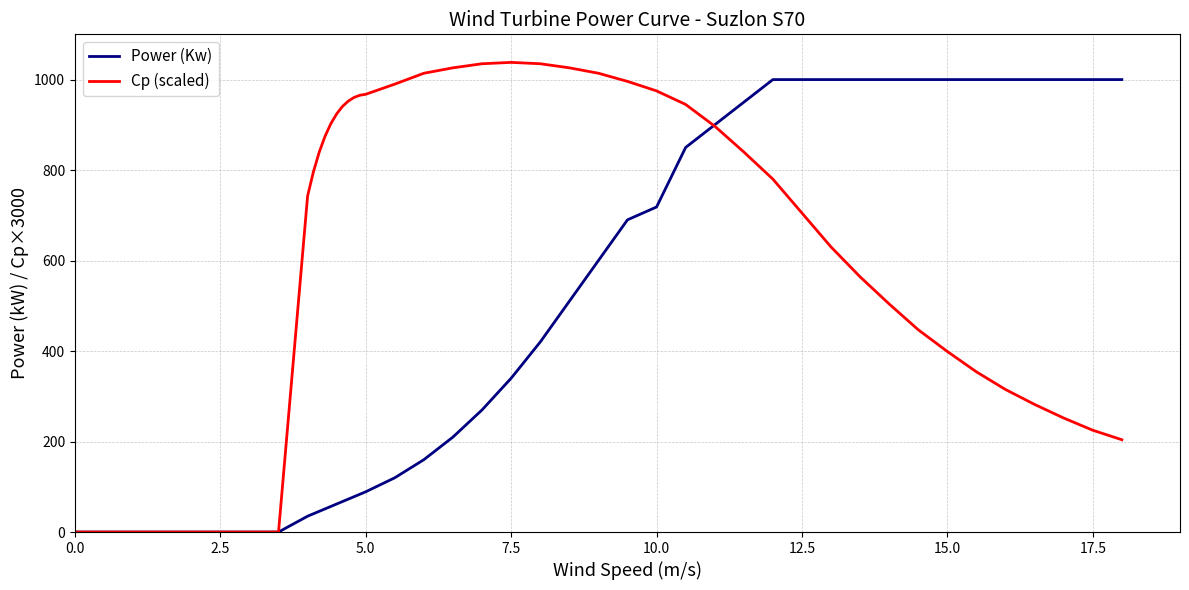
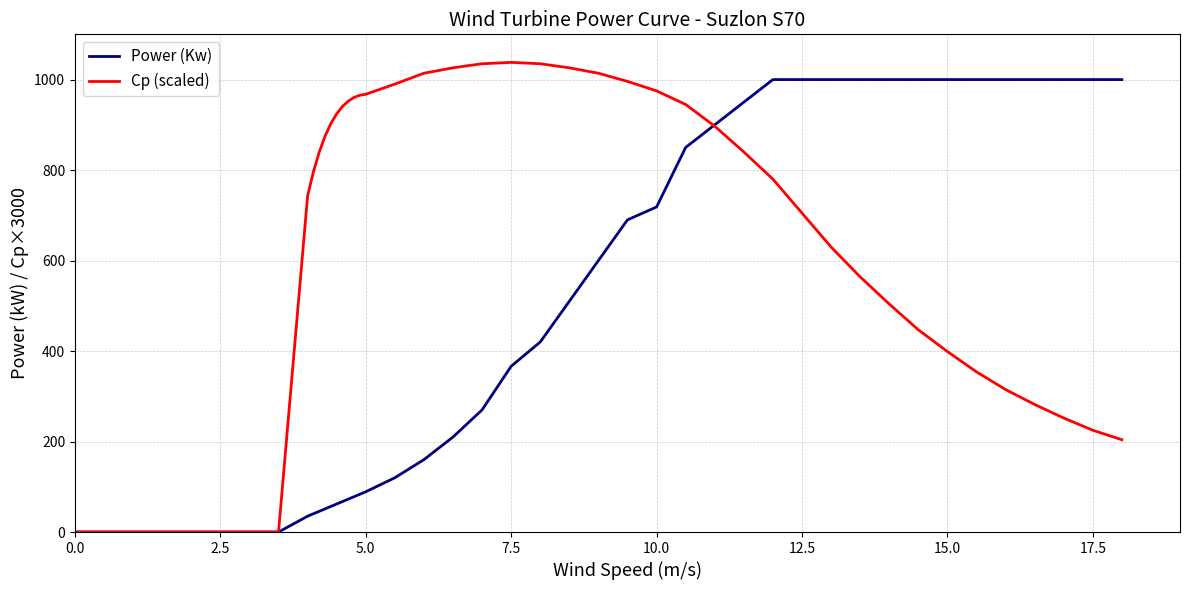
  {
    "Power (Kw)": {
      "5.0": 90,
-     "7.5": 340,
+     "7.5": 370,
      "10.0": 720,
      "12.5": 1000,
      "15.0": 1000,
      "17.5": 1000
    },
    "Cp (scaled)": {
      "5.0": 970,
      "7.5": 1040,
      "10.0": 980,
      "12.5": 710,
      "15.0": 400,
      "17.5": 230
    }
  }
